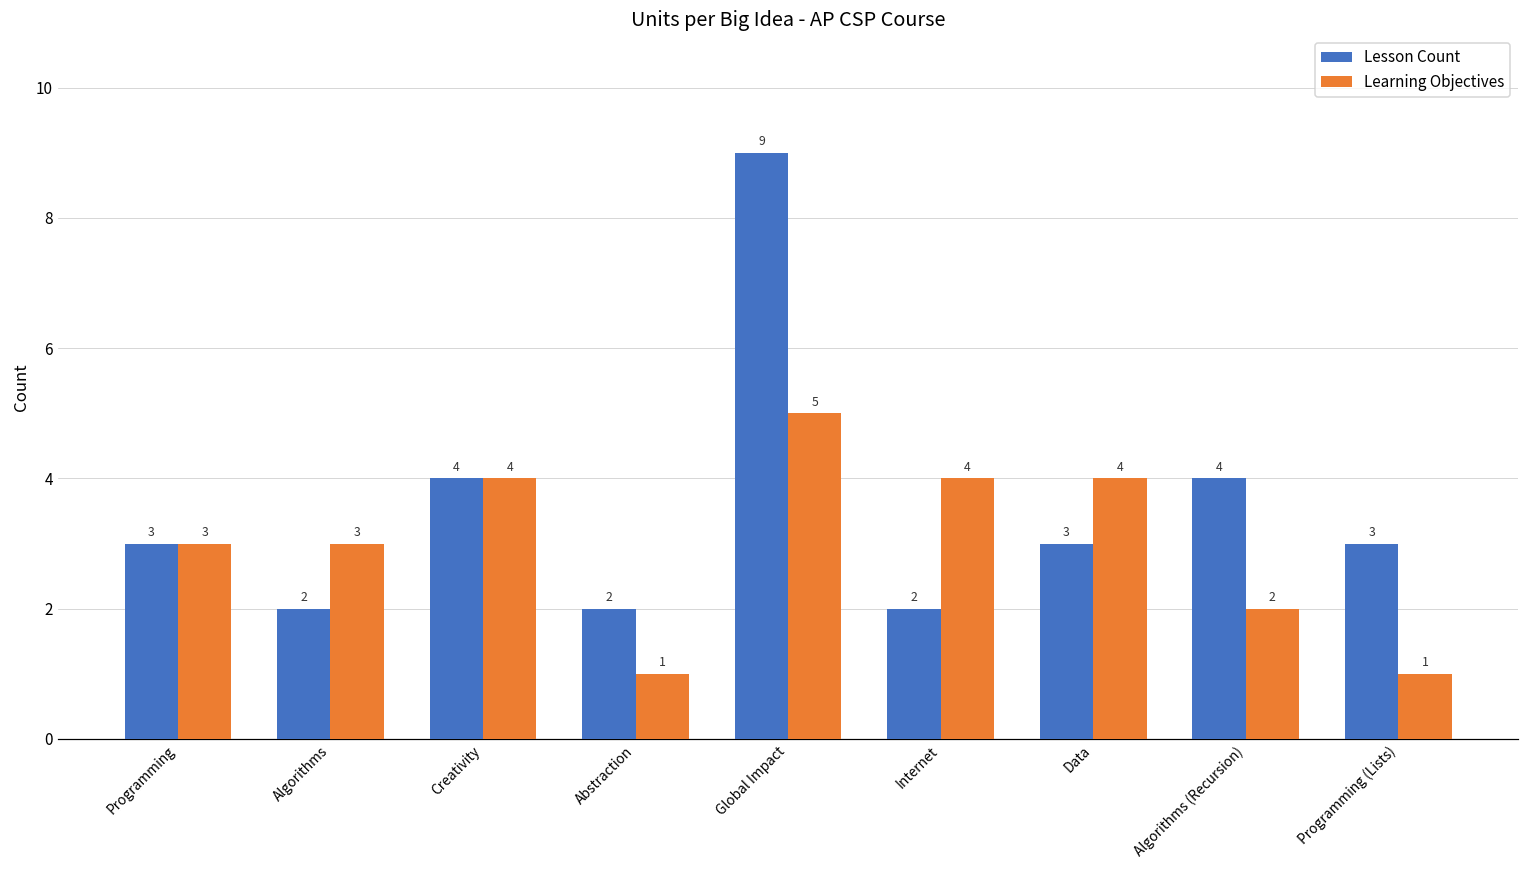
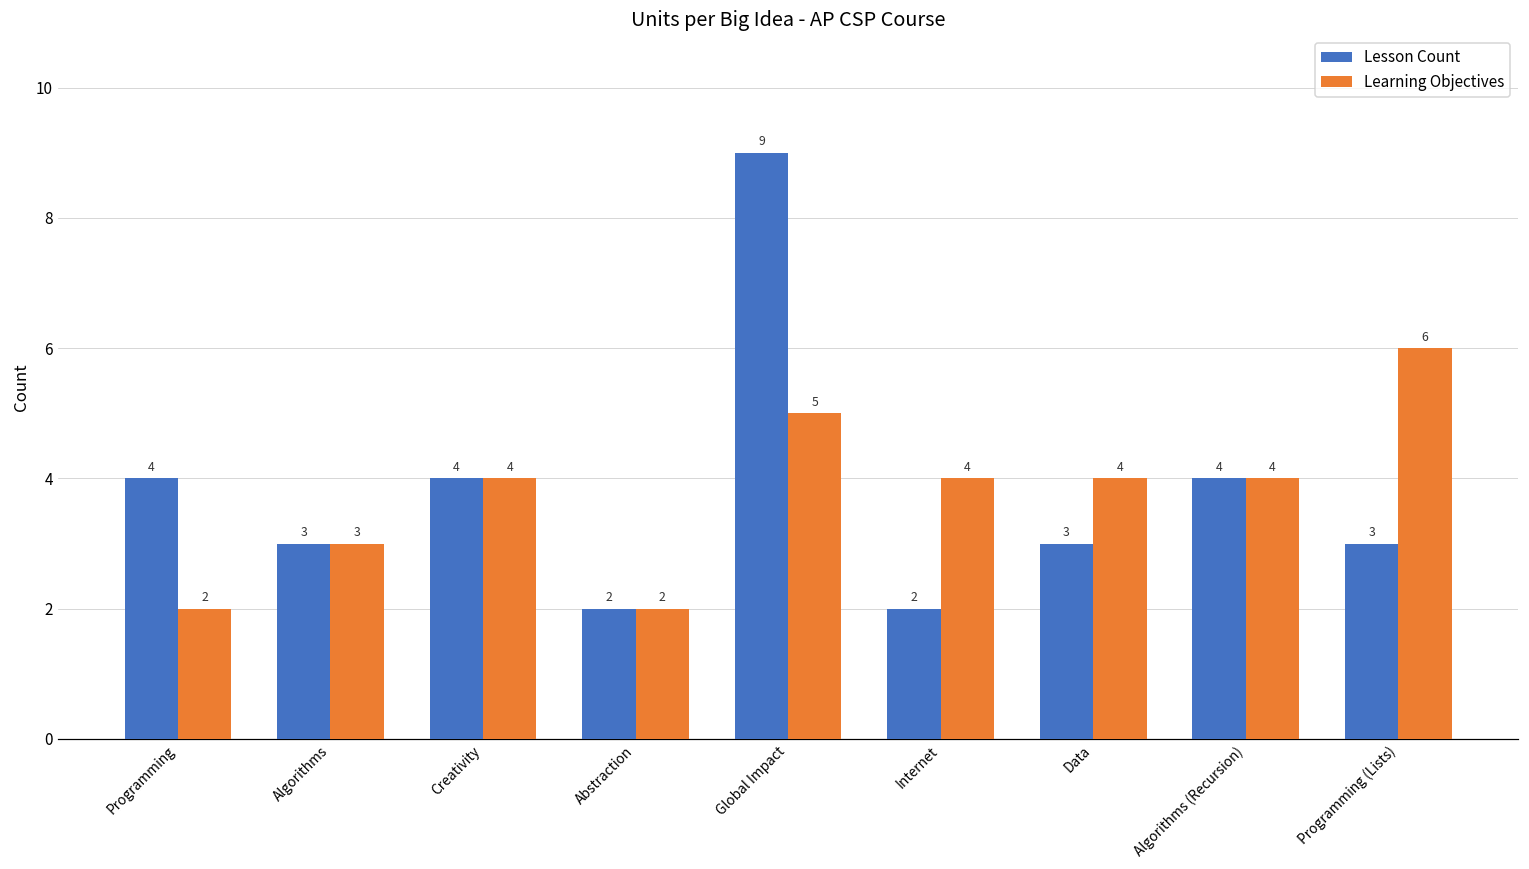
  {
    "Lesson Count": {
-     "Programming": 3,
-     "Algorithms": 2,
+     "Programming": 4,
+     "Algorithms": 3,
      "Creativity": 4,
      "Abstraction": 2,
      "Global Impact": 9,
      "Internet": 2,
      "Data": 3,
      "Algorithms (Recursion)": 4,
      "Programming (Lists)": 3
    },
    "Learning Objectives": {
-     "Programming": 3,
+     "Programming": 2,
      "Algorithms": 3,
      "Creativity": 4,
-     "Abstraction": 1,
+     "Abstraction": 2,
      "Global Impact": 5,
      "Internet": 4,
      "Data": 4,
-     "Algorithms (Recursion)": 2,
-     "Programming (Lists)": 1
+     "Algorithms (Recursion)": 4,
+     "Programming (Lists)": 6
    }
  }
